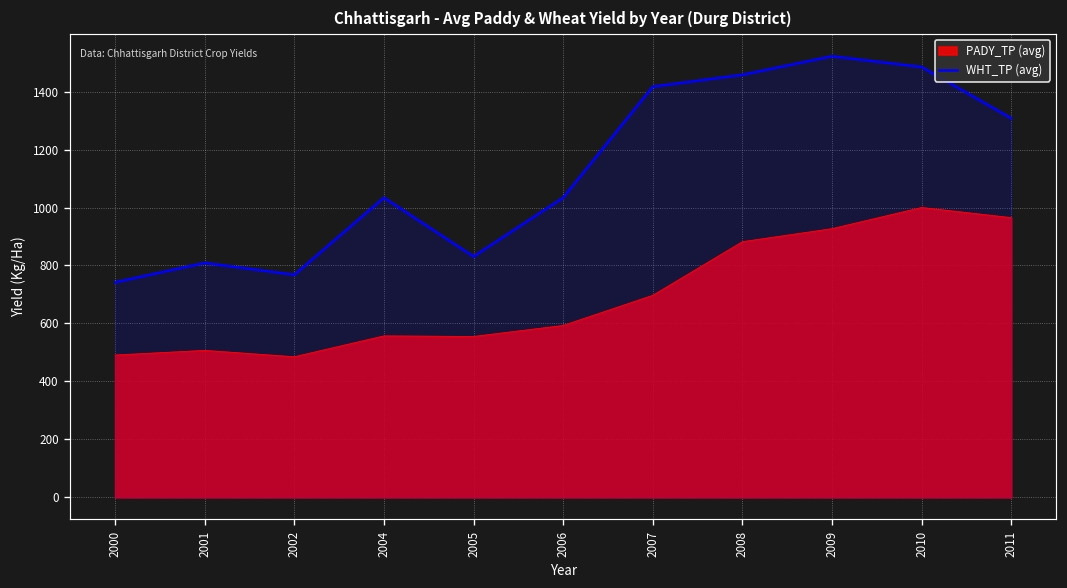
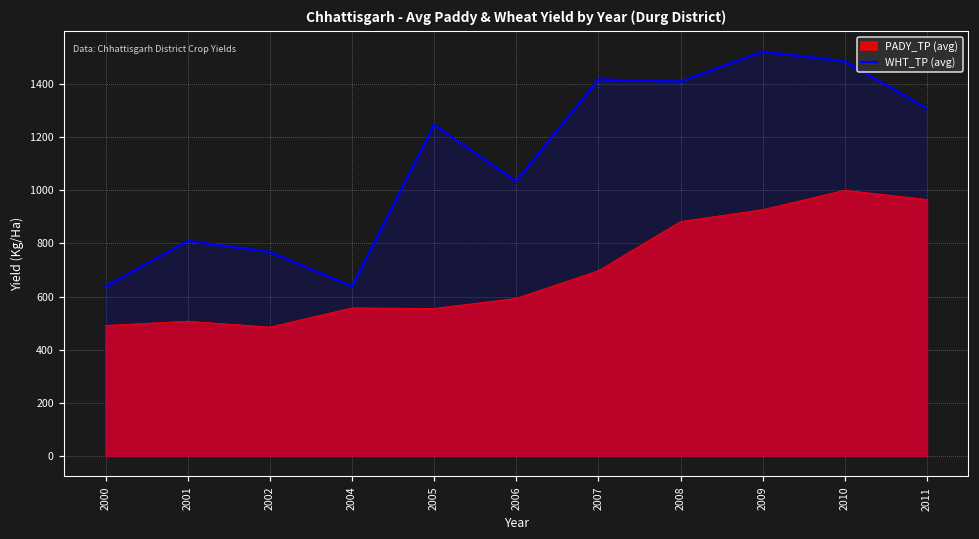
  {
    "PADY_TP (avg)": {
      "2000": 490,
      "2001": 510,
      "2002": 490,
      "2004": 560,
      "2005": 560,
      "2006": 590,
      "2007": 700,
      "2008": 880,
      "2009": 930,
      "2010": 1000,
      "2011": 970
    },
    "WHT_TP (avg)": {
-     "2000": 740,
+     "2000": 640,
      "2001": 810,
      "2002": 770,
-     "2004": 1030,
-     "2005": 830,
+     "2004": 640,
+     "2005": 1250,
      "2006": 1030,
      "2007": 1420,
-     "2008": 1460,
+     "2008": 1410,
      "2009": 1520,
      "2010": 1490,
      "2011": 1310
    }
  }
